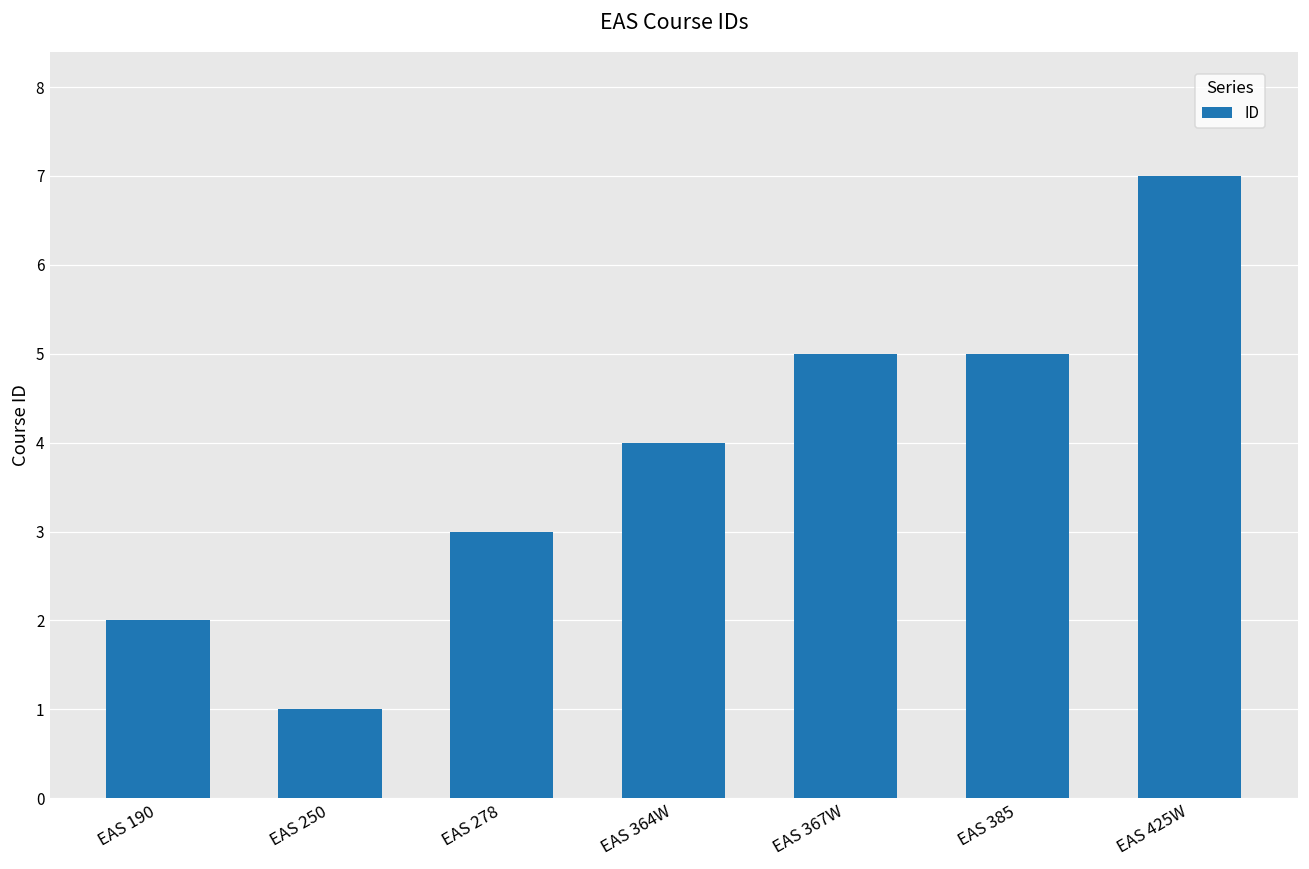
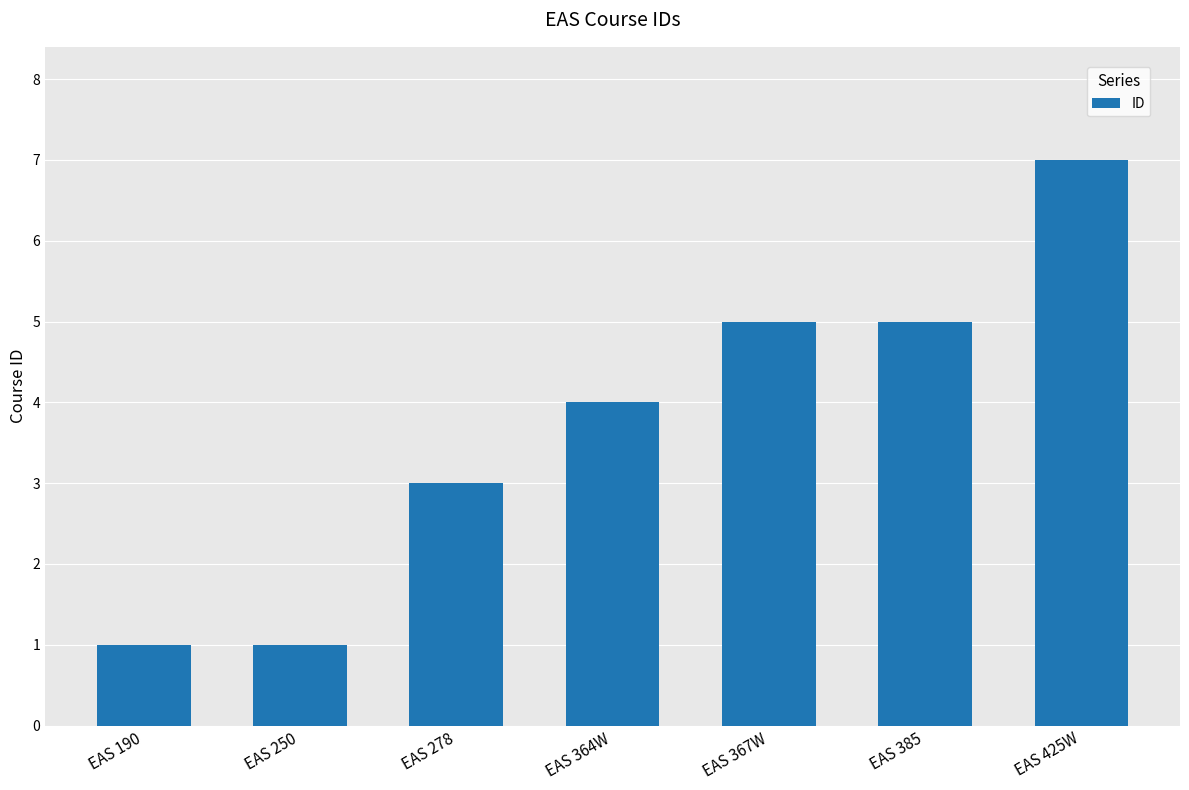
  {
-   "EAS 190": 2,
+   "EAS 190": 1,
    "EAS 250": 1,
    "EAS 278": 3,
    "EAS 364W": 4,
    "EAS 367W": 5,
    "EAS 385": 5,
    "EAS 425W": 7
  }
